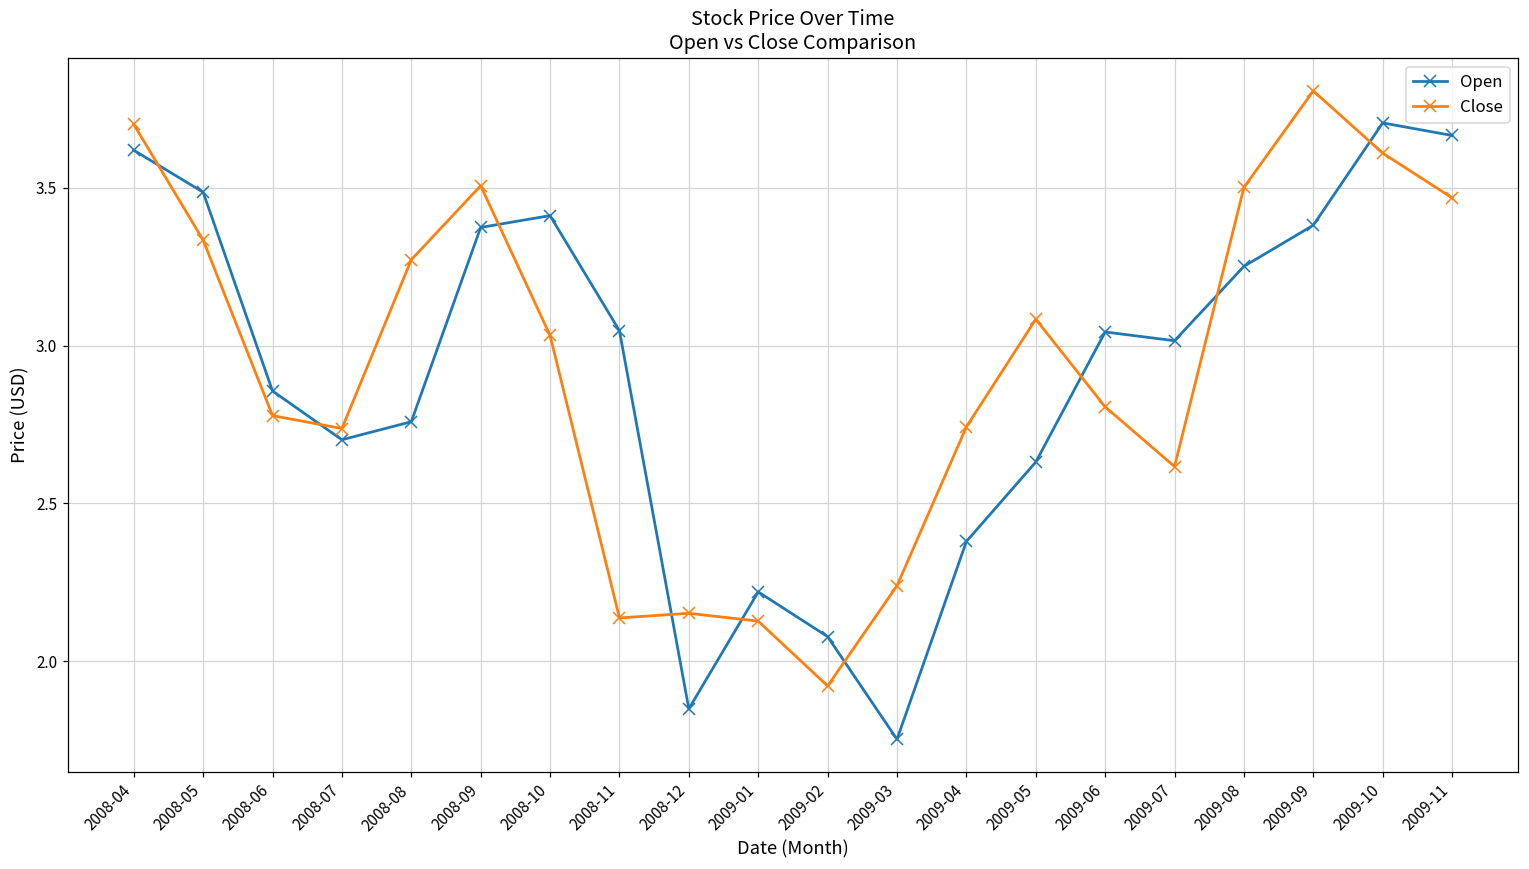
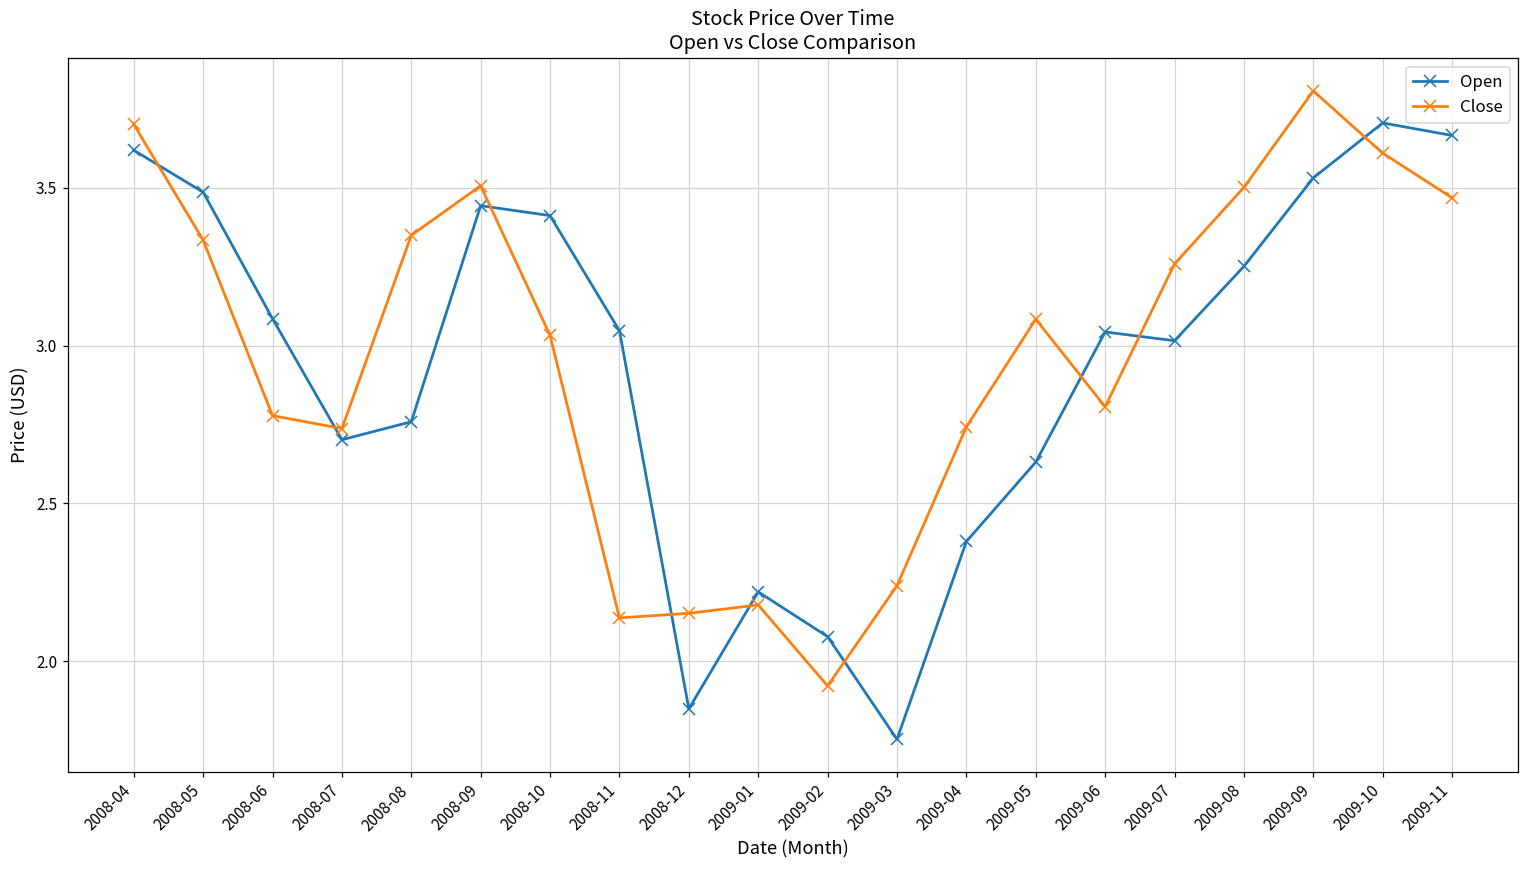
  {
    "Open": {
      "2008-04": 3.62,
      "2008-05": 3.49,
-     "2008-06": 2.86,
+     "2008-06": 3.09,
      "2008-07": 2.70,
      "2008-08": 2.76,
-     "2008-09": 3.37,
+     "2008-09": 3.44,
      "2008-10": 3.41,
      "2008-11": 3.05,
      "2008-12": 1.85,
      "2009-01": 2.22,
      "2009-02": 2.08,
      "2009-03": 1.75,
      "2009-04": 2.38,
      "2009-05": 2.63,
      "2009-06": 3.04,
      "2009-07": 3.02,
      "2009-08": 3.25,
-     "2009-09": 3.38,
+     "2009-09": 3.53,
      "2009-10": 3.71,
      "2009-11": 3.67
    },
    "Close": {
      "2008-04": 3.70,
      "2008-05": 3.33,
      "2008-06": 2.78,
      "2008-07": 2.74,
-     "2008-08": 3.27,
+     "2008-08": 3.35,
      "2008-09": 3.51,
      "2008-10": 3.03,
      "2008-11": 2.14,
      "2008-12": 2.15,
-     "2009-01": 2.13,
+     "2009-01": 2.18,
      "2009-02": 1.92,
      "2009-03": 2.24,
      "2009-04": 2.74,
      "2009-05": 3.08,
      "2009-06": 2.81,
-     "2009-07": 2.62,
+     "2009-07": 3.26,
      "2009-08": 3.50,
      "2009-09": 3.81,
      "2009-10": 3.61,
      "2009-11": 3.47
    }
  }
